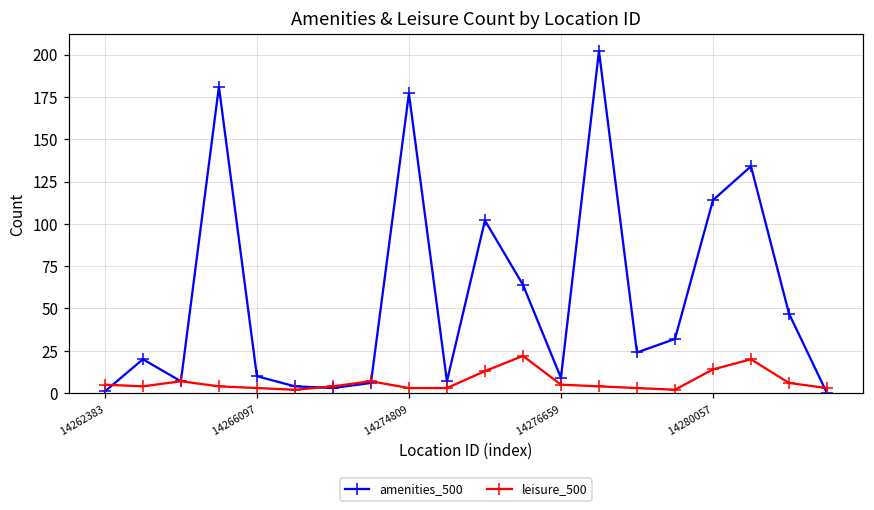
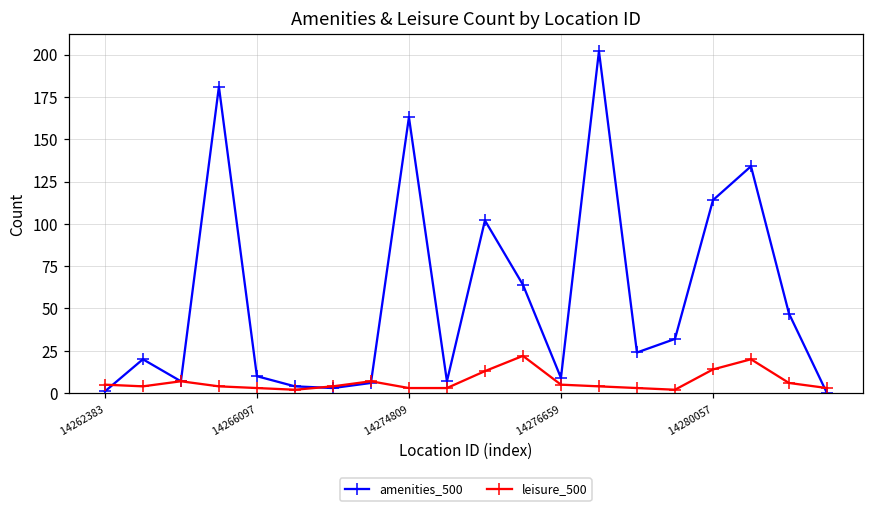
  {
    "amenities_500": {
      "14262383": 1,
      "14266097": 10,
-     "14274809": 177,
+     "14274809": 163,
      "14276659": 9,
      "14280057": 114
    },
    "leisure_500": {
      "14262383": 5,
      "14266097": 3,
      "14274809": 3,
      "14276659": 5,
      "14280057": 14
    }
  }
